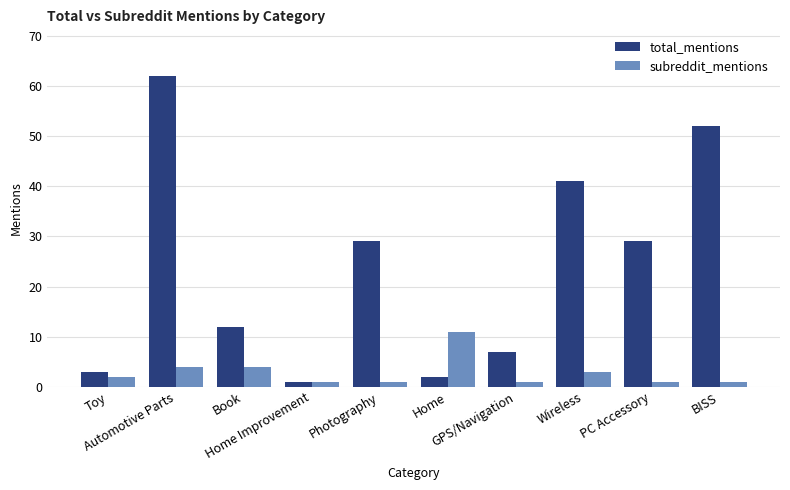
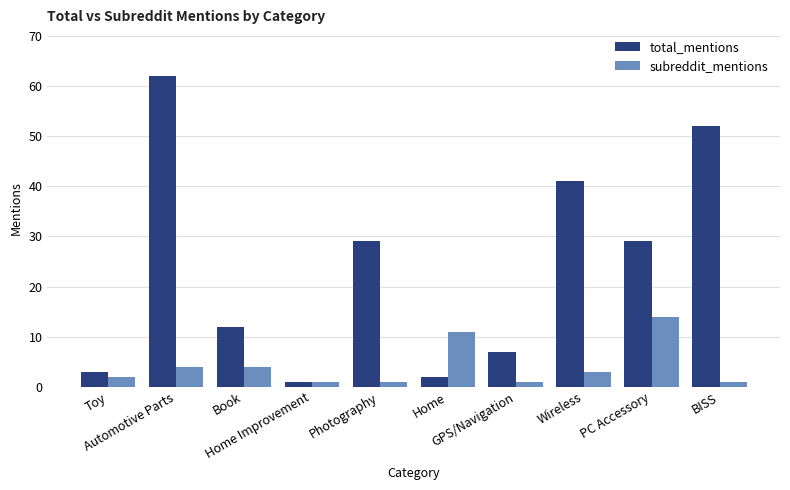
  {
    "total_mentions": {
      "Toy": 3,
      "Automotive Parts": 62,
      "Book": 12,
      "Home Improvement": 1,
      "Photography": 29,
      "Home": 2,
      "GPS/Navigation": 7,
      "Wireless": 41,
      "PC Accessory": 29,
      "BISS": 52
    },
    "subreddit_mentions": {
      "Toy": 2,
      "Automotive Parts": 4,
      "Book": 4,
      "Home Improvement": 1,
      "Photography": 1,
      "Home": 11,
      "GPS/Navigation": 1,
      "Wireless": 3,
-     "PC Accessory": 1,
+     "PC Accessory": 14,
      "BISS": 1
    }
  }
